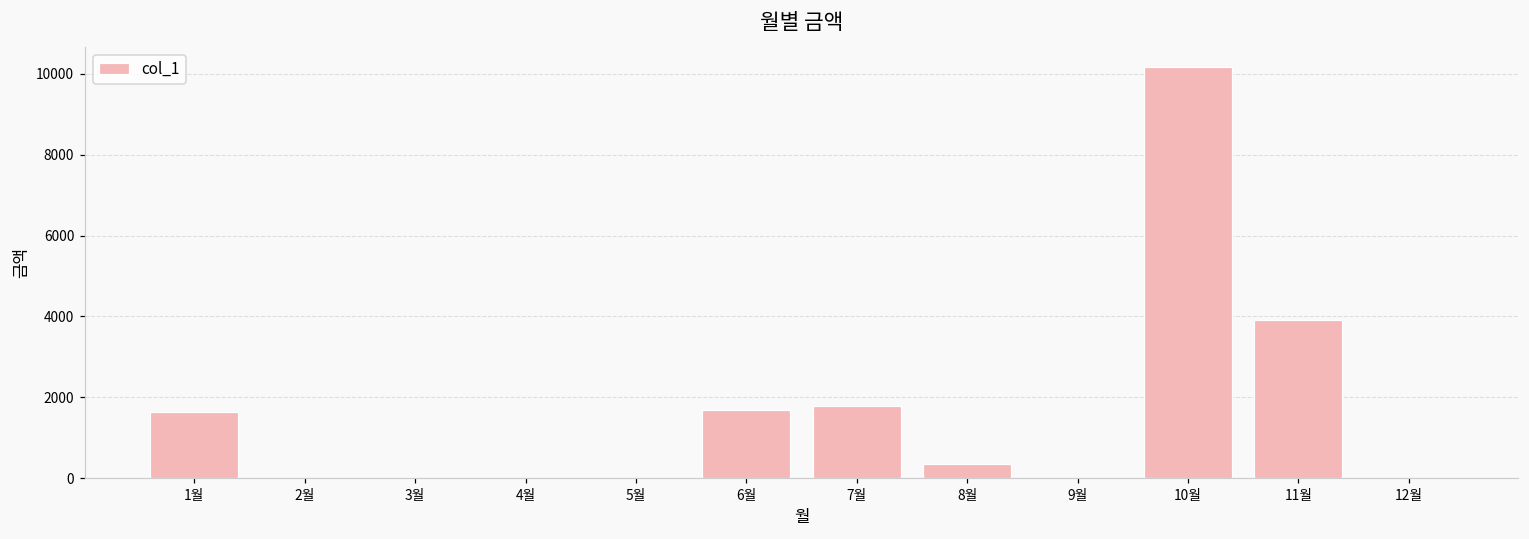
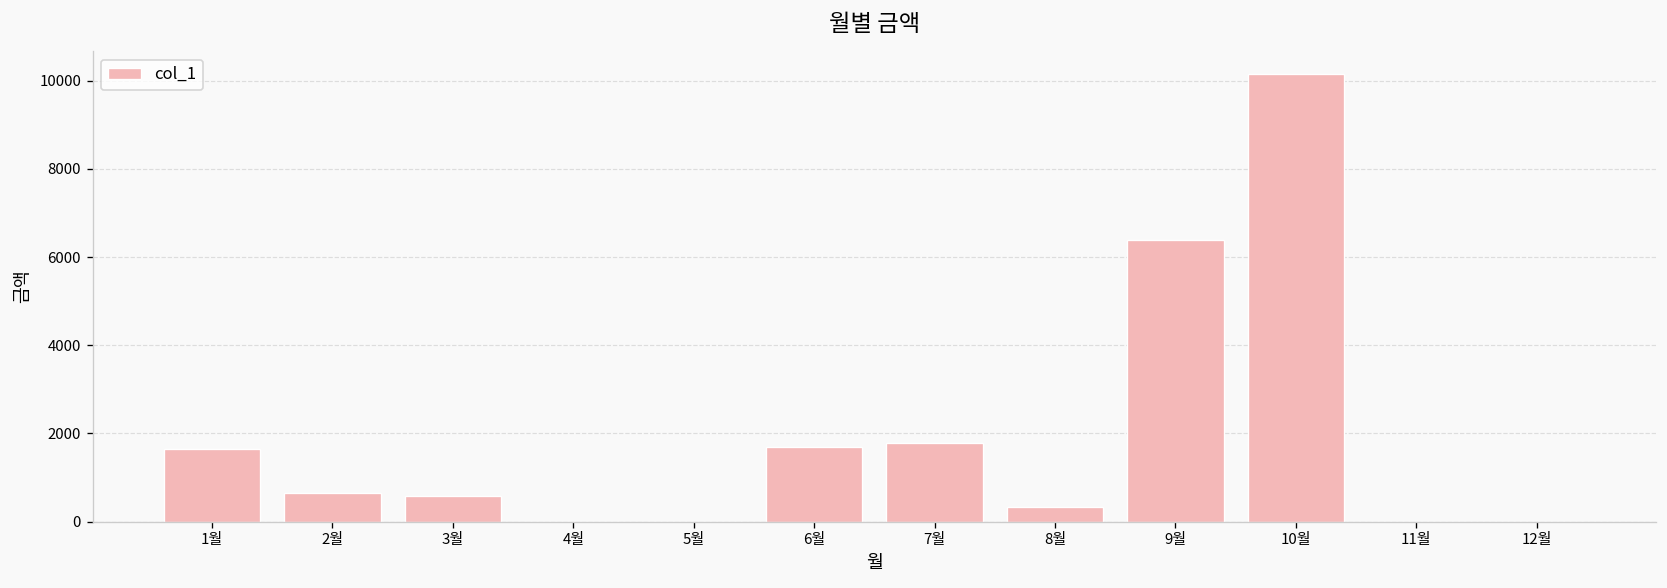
  {
    "1월": 1600,
-   "2월": 0,
-   "3월": 0,
+   "2월": 600,
+   "3월": 600,
    "4월": 0,
    "5월": 0,
    "6월": 1700,
    "7월": 1800,
    "8월": 300,
-   "9월": 0,
+   "9월": 6400,
    "10월": 10200,
-   "11월": 3900,
+   "11월": 0,
    "12월": 0
  }
